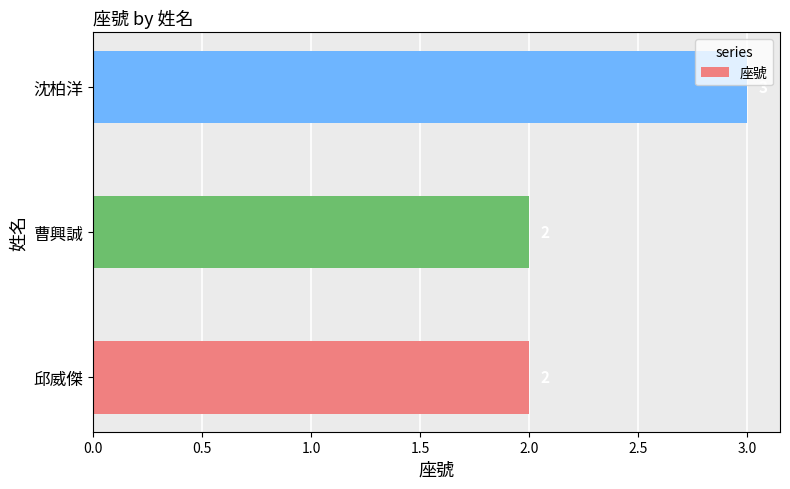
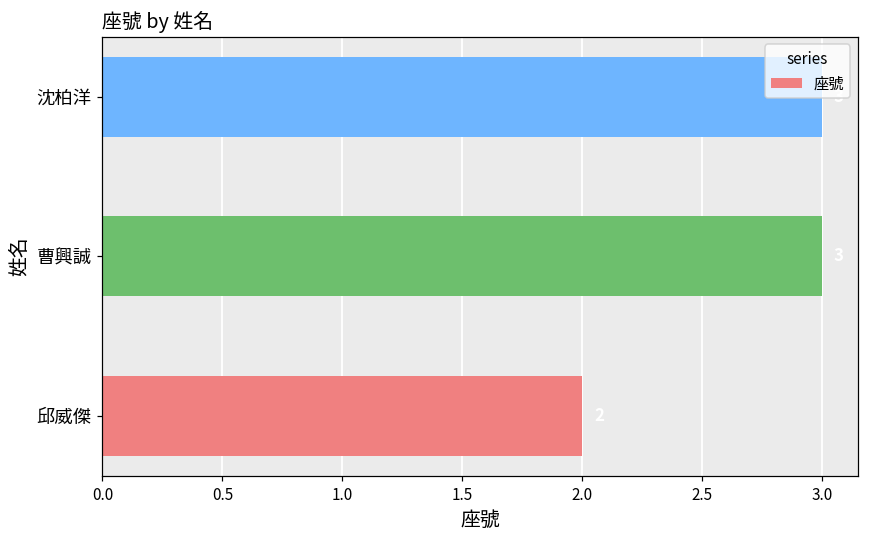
  {
    "沈柏洋": 3,
-   "曹興誠": 2,
+   "曹興誠": 3,
    "邱威傑": 2
  }
